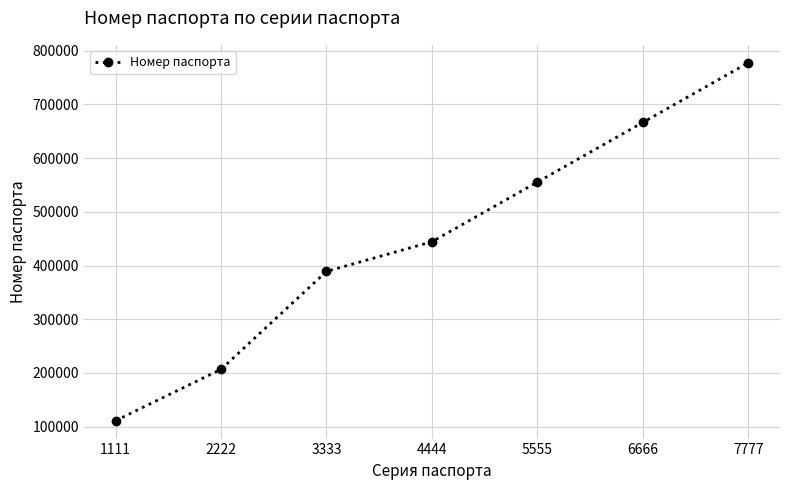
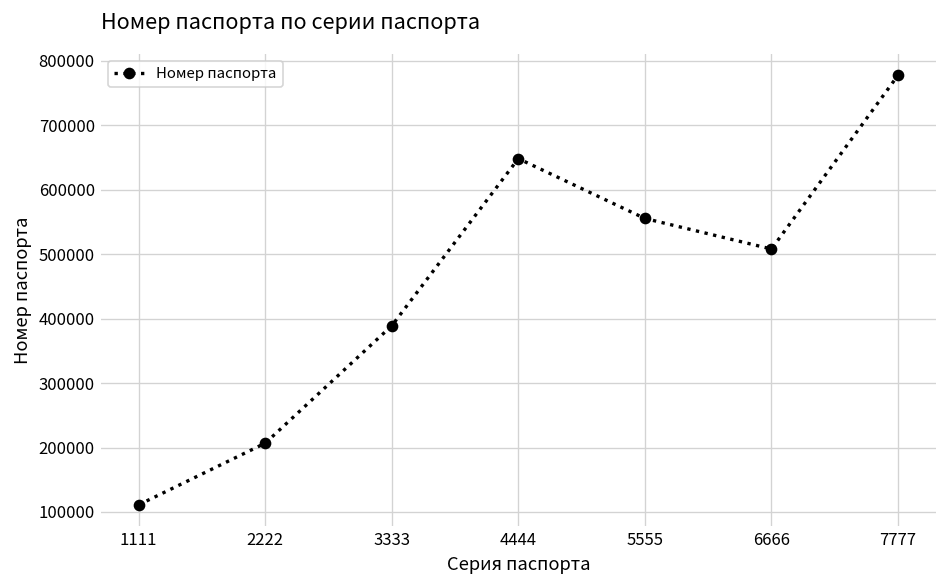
  {
    "1111": 110000,
    "2222": 210000,
    "3333": 390000,
-   "4444": 440000,
+   "4444": 650000,
    "5555": 560000,
-   "6666": 670000,
+   "6666": 510000,
    "7777": 780000
  }
